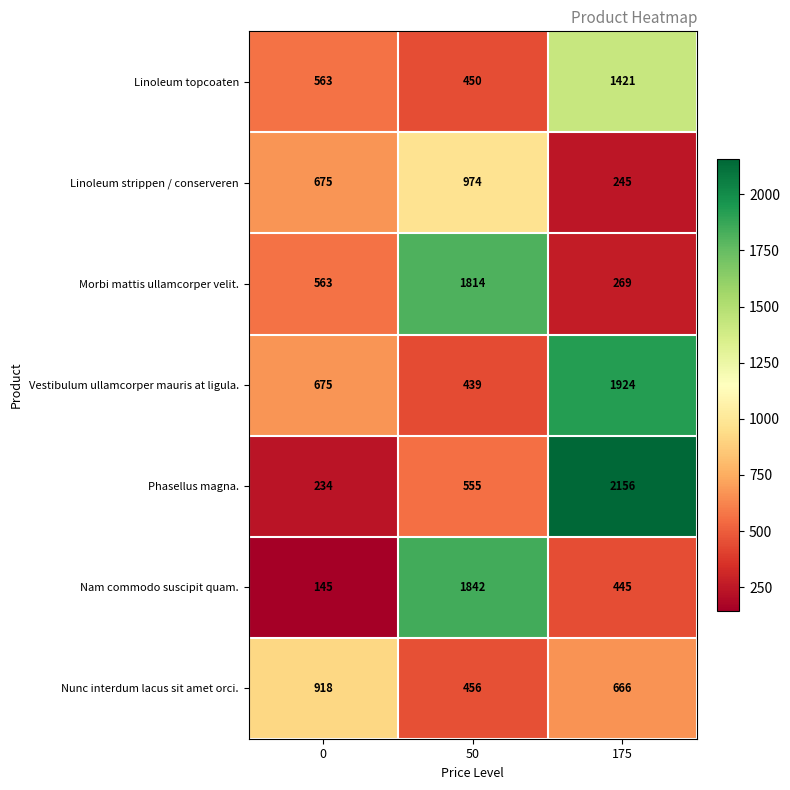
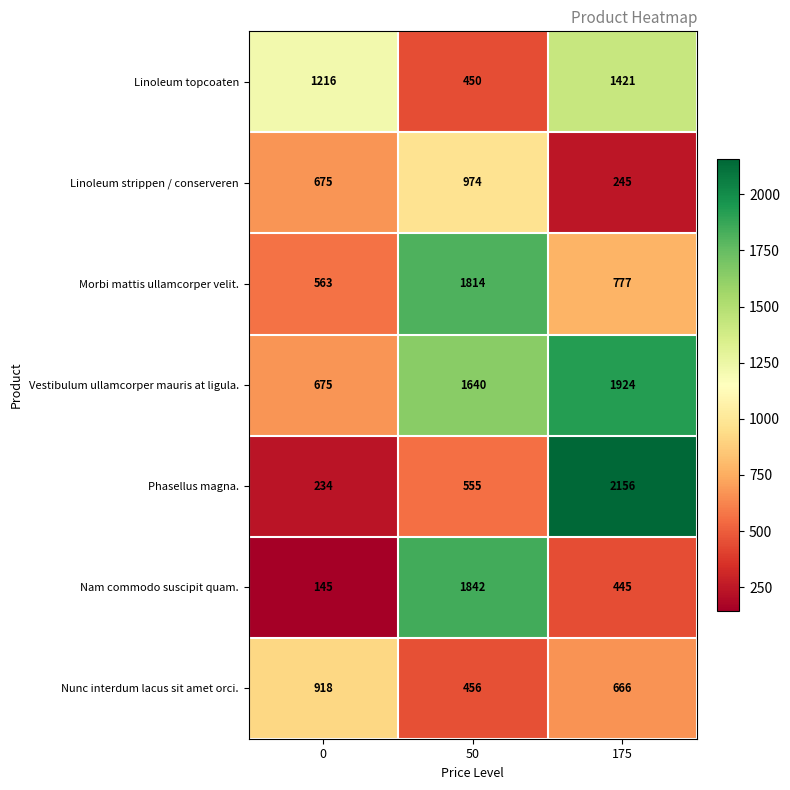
  {
    "Linoleum topcoaten": {
-     "0": 563,
+     "0": 1216,
      "50": 450,
      "175": 1421
    },
    "Linoleum strippen / conserveren": {
      "0": 675,
      "50": 974,
      "175": 245
    },
    "Morbi mattis ullamcorper velit.": {
      "0": 563,
      "50": 1814,
-     "175": 269
+     "175": 777
    },
    "Vestibulum ullamcorper mauris at ligula.": {
      "0": 675,
-     "50": 439,
+     "50": 1640,
      "175": 1924
    },
    "Phasellus magna.": {
      "0": 234,
      "50": 555,
      "175": 2156
    },
    "Nam commodo suscipit quam.": {
      "0": 145,
      "50": 1842,
      "175": 445
    },
    "Nunc interdum lacus sit amet orci.": {
      "0": 918,
      "50": 456,
      "175": 666
    }
  }
